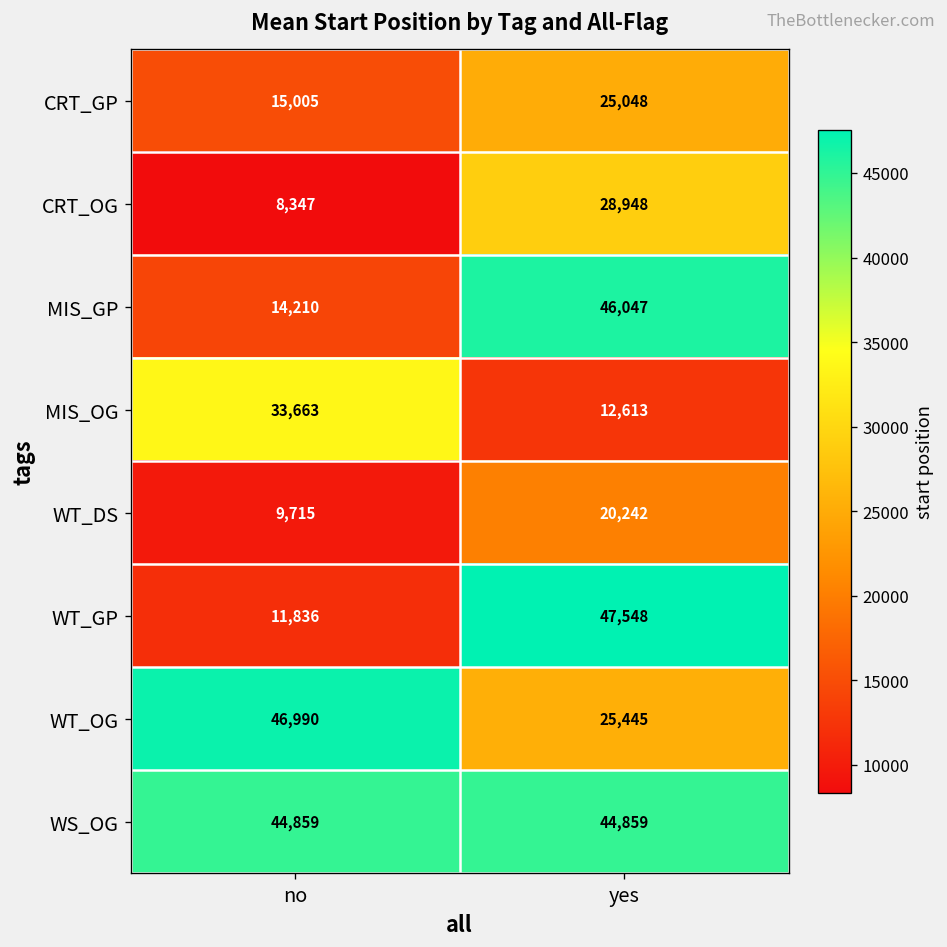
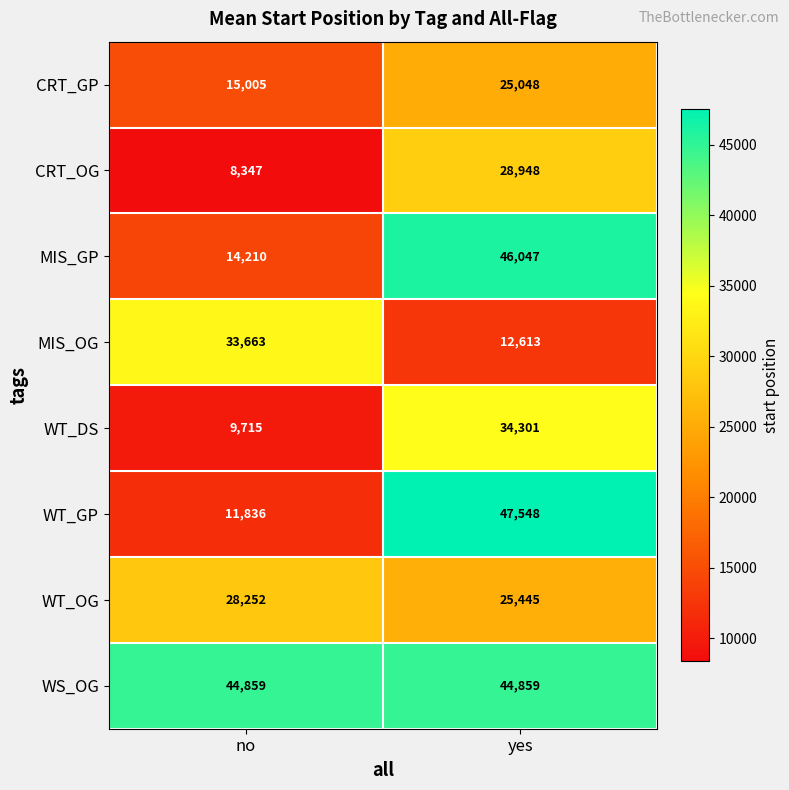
  {
    "CRT_GP": {
      "no": "15,005",
      "yes": "25,048"
    },
    "CRT_OG": {
      "no": "8,347",
      "yes": "28,948"
    },
    "MIS_GP": {
      "no": "14,210",
      "yes": "46,047"
    },
    "MIS_OG": {
      "no": "33,663",
      "yes": "12,613"
    },
    "WT_DS": {
      "no": "9,715",
-     "yes": "20,242"
+     "yes": "34,301"
    },
    "WT_GP": {
      "no": "11,836",
      "yes": "47,548"
    },
    "WT_OG": {
-     "no": "46,990",
+     "no": "28,252",
      "yes": "25,445"
    },
    "WS_OG": {
      "no": "44,859",
      "yes": "44,859"
    }
  }
